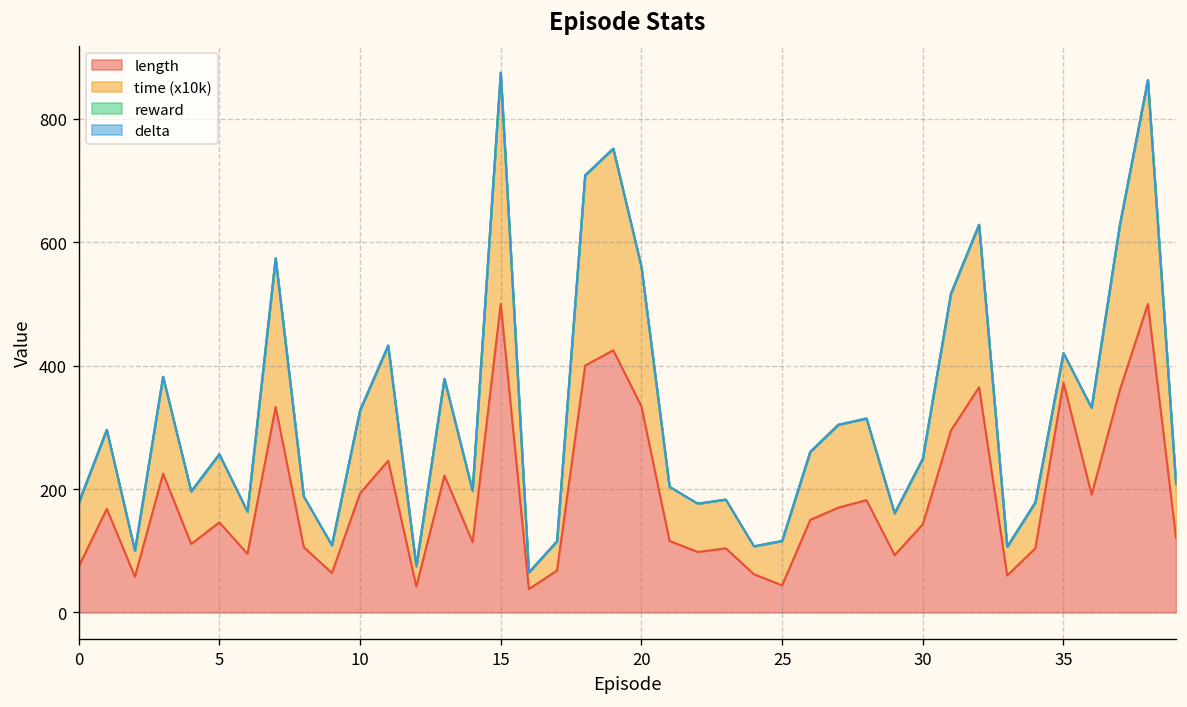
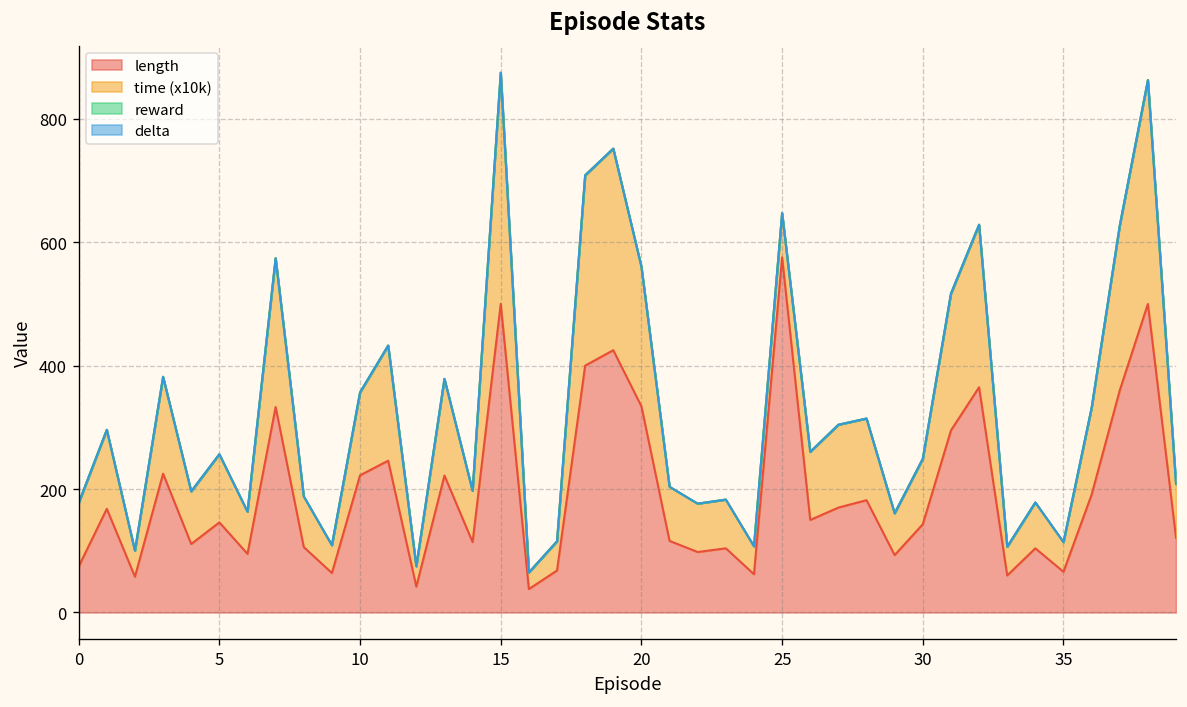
  {
    "length": {
      "0": 70,
      "5": 150,
-     "10": 190,
+     "10": 220,
      "15": 500,
      "20": 330,
-     "25": 40,
+     "25": 580,
      "30": 140,
-     "35": 370
+     "35": 70
    }
  }
